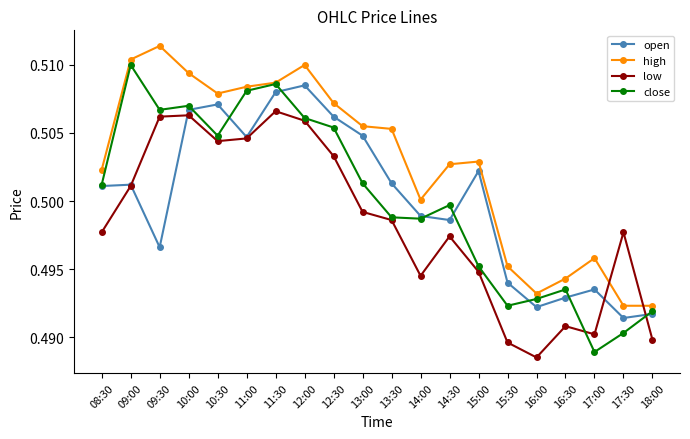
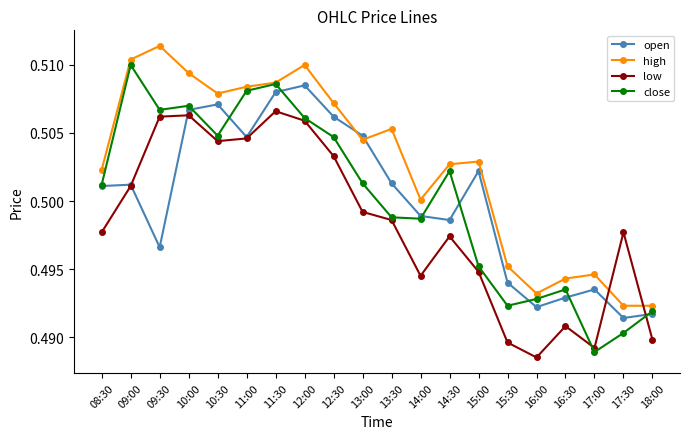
  {
    "open": {
      "09:30": 0.4966,
      "10:00": 0.5067,
      "10:30": 0.5071,
      "11:30": 0.5080,
      "12:00": 0.5085,
      "12:30": 0.5062,
      "13:00": 0.5048,
      "13:30": 0.5013,
      "14:00": 0.4989,
      "14:30": 0.4986,
      "15:00": 0.5022,
      "15:30": 0.4940,
      "16:00": 0.4922,
      "16:30": 0.4929,
      "17:00": 0.4935,
      "17:30": 0.4914,
      "18:00": 0.4917
    },
    "high": {
      "08:30": 0.5023,
      "09:00": 0.5104,
      "09:30": 0.5114,
      "10:00": 0.5094,
      "10:30": 0.5079,
      "11:00": 0.5084,
      "12:00": 0.5100,
      "12:30": 0.5072,
-     "13:00": 0.5055,
+     "13:00": 0.5045,
      "13:30": 0.5053,
      "14:00": 0.5001,
      "14:30": 0.5027,
      "15:00": 0.5029,
      "15:30": 0.4952,
      "16:00": 0.4932,
      "16:30": 0.4943,
-     "17:00": 0.4958,
+     "17:00": 0.4946,
      "17:30": 0.4923,
      "18:00": 0.4923
    },
    "low": {
      "08:30": 0.4977,
      "09:30": 0.5062,
      "10:00": 0.5063,
      "10:30": 0.5044,
      "11:30": 0.5066,
      "12:00": 0.5059,
      "12:30": 0.5033,
      "13:00": 0.4992,
      "13:30": 0.4986,
      "14:00": 0.4945,
      "14:30": 0.4974,
      "15:00": 0.4948,
      "15:30": 0.4896,
      "16:00": 0.4885,
      "16:30": 0.4908,
-     "17:00": 0.4902,
+     "17:00": 0.4892,
      "17:30": 0.4977,
      "18:00": 0.4898
    },
    "close": {
      "09:00": 0.5100,
      "09:30": 0.5067,
      "10:00": 0.5070,
      "10:30": 0.5048,
      "11:00": 0.5081,
      "12:00": 0.5061,
-     "12:30": 0.5054,
+     "12:30": 0.5047,
      "13:00": 0.5013,
      "13:30": 0.4988,
      "14:00": 0.4987,
-     "14:30": 0.4997,
+     "14:30": 0.5022,
      "15:00": 0.4952,
      "15:30": 0.4923,
      "16:00": 0.4928,
      "16:30": 0.4935,
      "17:00": 0.4889,
      "17:30": 0.4903,
      "18:00": 0.4919
    }
  }
